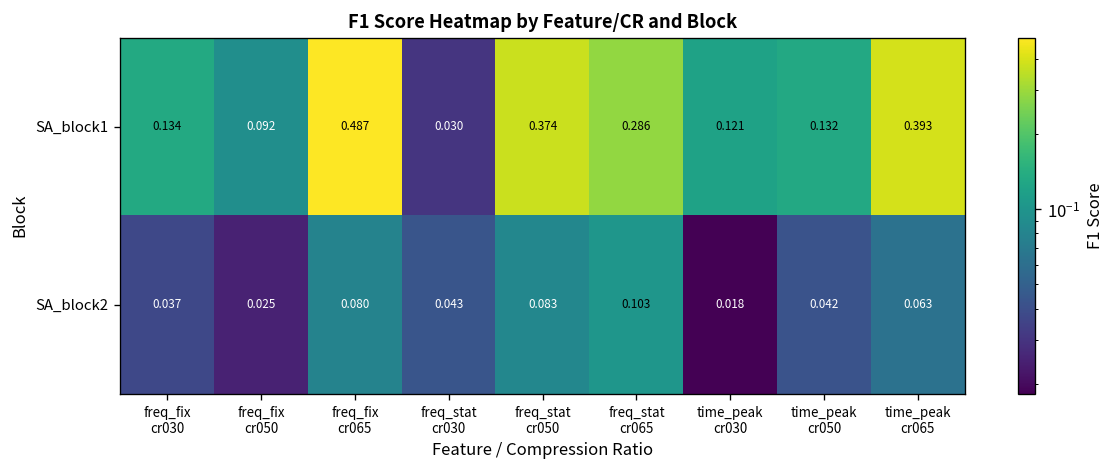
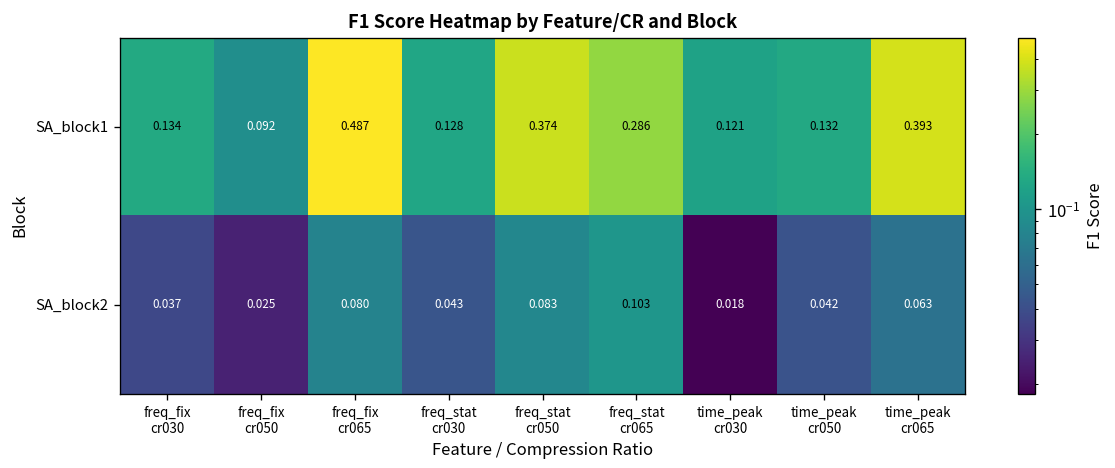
  {
    "SA_block1": {
      "freq_fix cr030": 0.134,
      "freq_fix cr050": 0.092,
      "freq_fix cr065": 0.487,
-     "freq_stat cr030": 0.030,
+     "freq_stat cr030": 0.128,
      "freq_stat cr050": 0.374,
      "freq_stat cr065": 0.286,
      "time_peak cr030": 0.121,
      "time_peak cr050": 0.132,
      "time_peak cr065": 0.393
    },
    "SA_block2": {
      "freq_fix cr030": 0.037,
      "freq_fix cr050": 0.025,
      "freq_fix cr065": 0.080,
      "freq_stat cr030": 0.043,
      "freq_stat cr050": 0.083,
      "freq_stat cr065": 0.103,
      "time_peak cr030": 0.018,
      "time_peak cr050": 0.042,
      "time_peak cr065": 0.063
    }
  }
